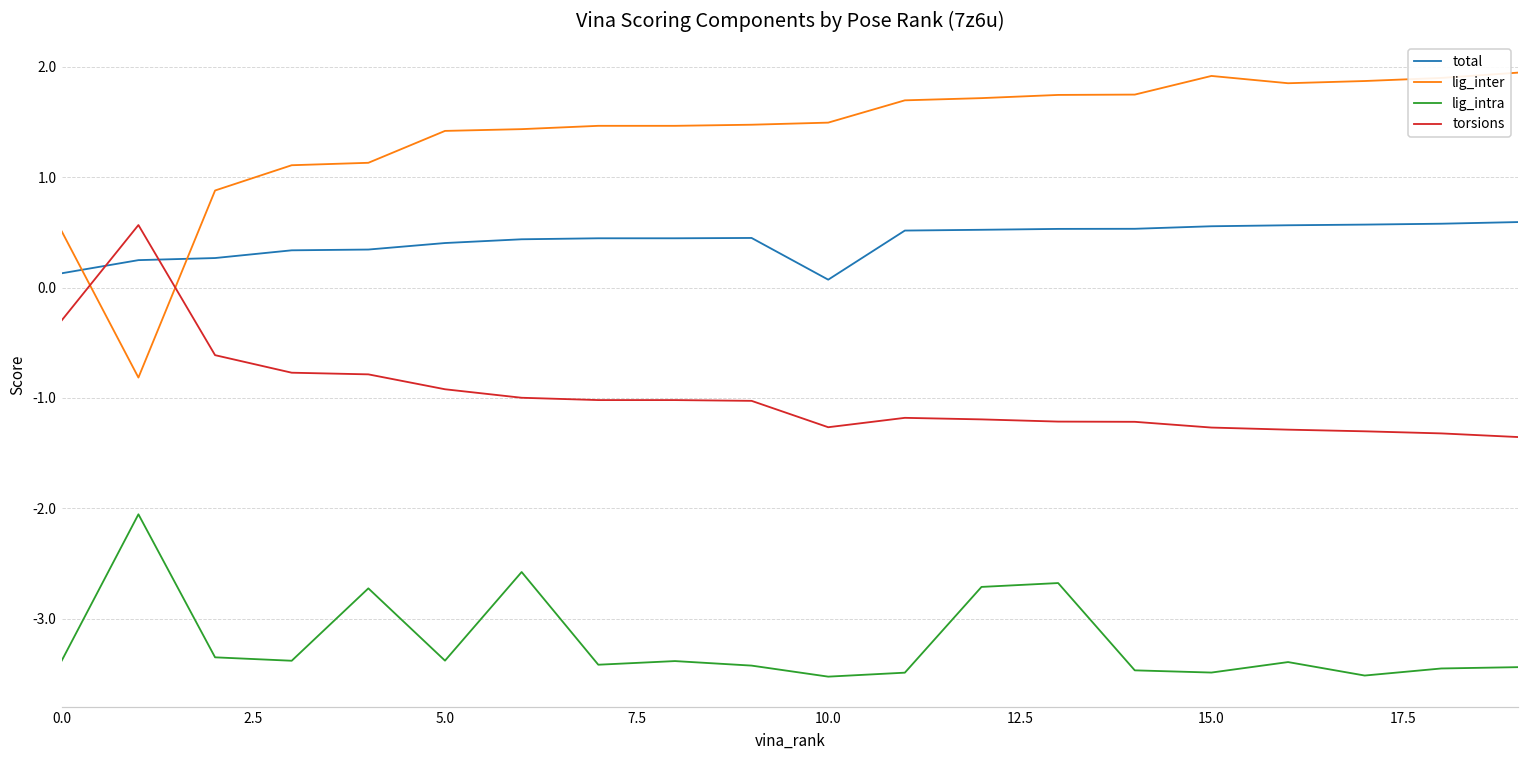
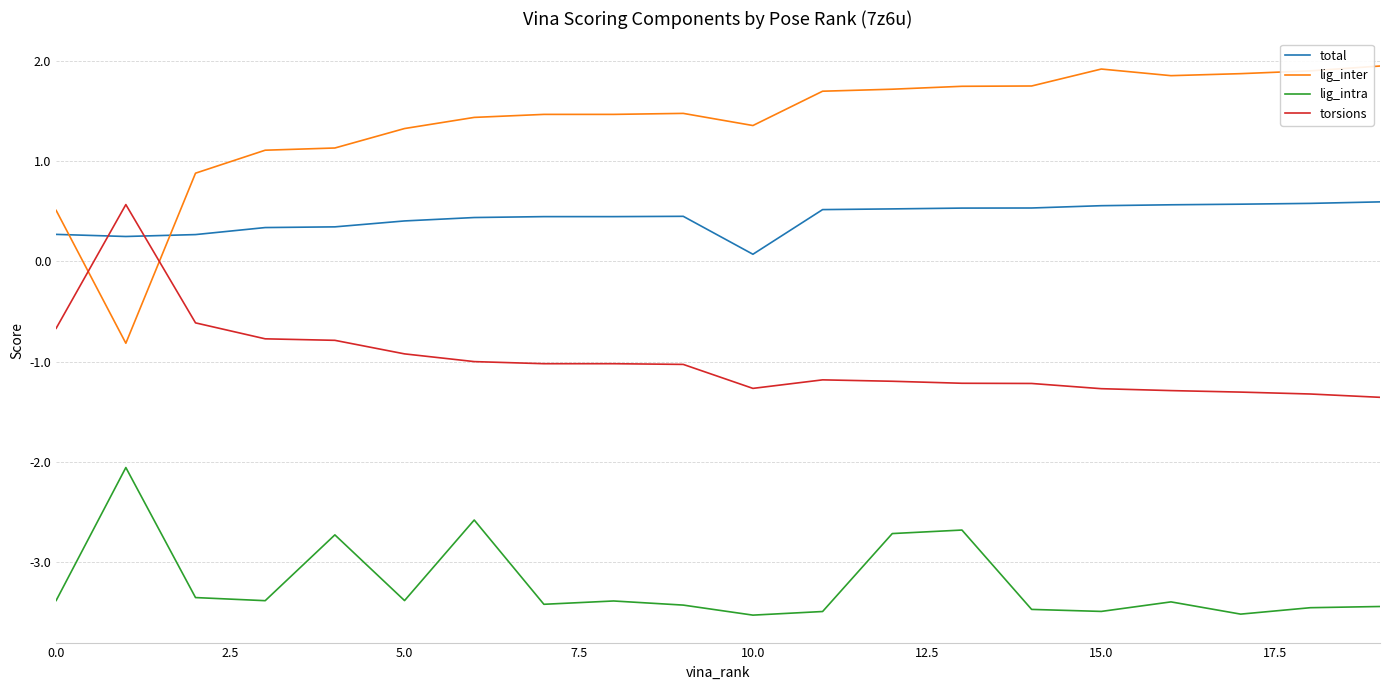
  {
    "total": {
-     "0.0": 0.13,
+     "0.0": 0.27,
      "5.0": 0.40,
      "10.0": 0.07,
      "15.0": 0.56
    },
    "lig_inter": {
      "0.0": 0.51,
-     "5.0": 1.42,
-     "10.0": 1.50,
+     "5.0": 1.33,
+     "10.0": 1.36,
      "15.0": 1.92
    },
    "lig_intra": {
      "0.0": -3.38,
      "5.0": -3.38,
      "10.0": -3.53,
      "15.0": -3.49
    },
    "torsions": {
-     "0.0": -0.30,
+     "0.0": -0.67,
      "5.0": -0.92,
      "10.0": -1.27,
      "15.0": -1.27
    }
  }
